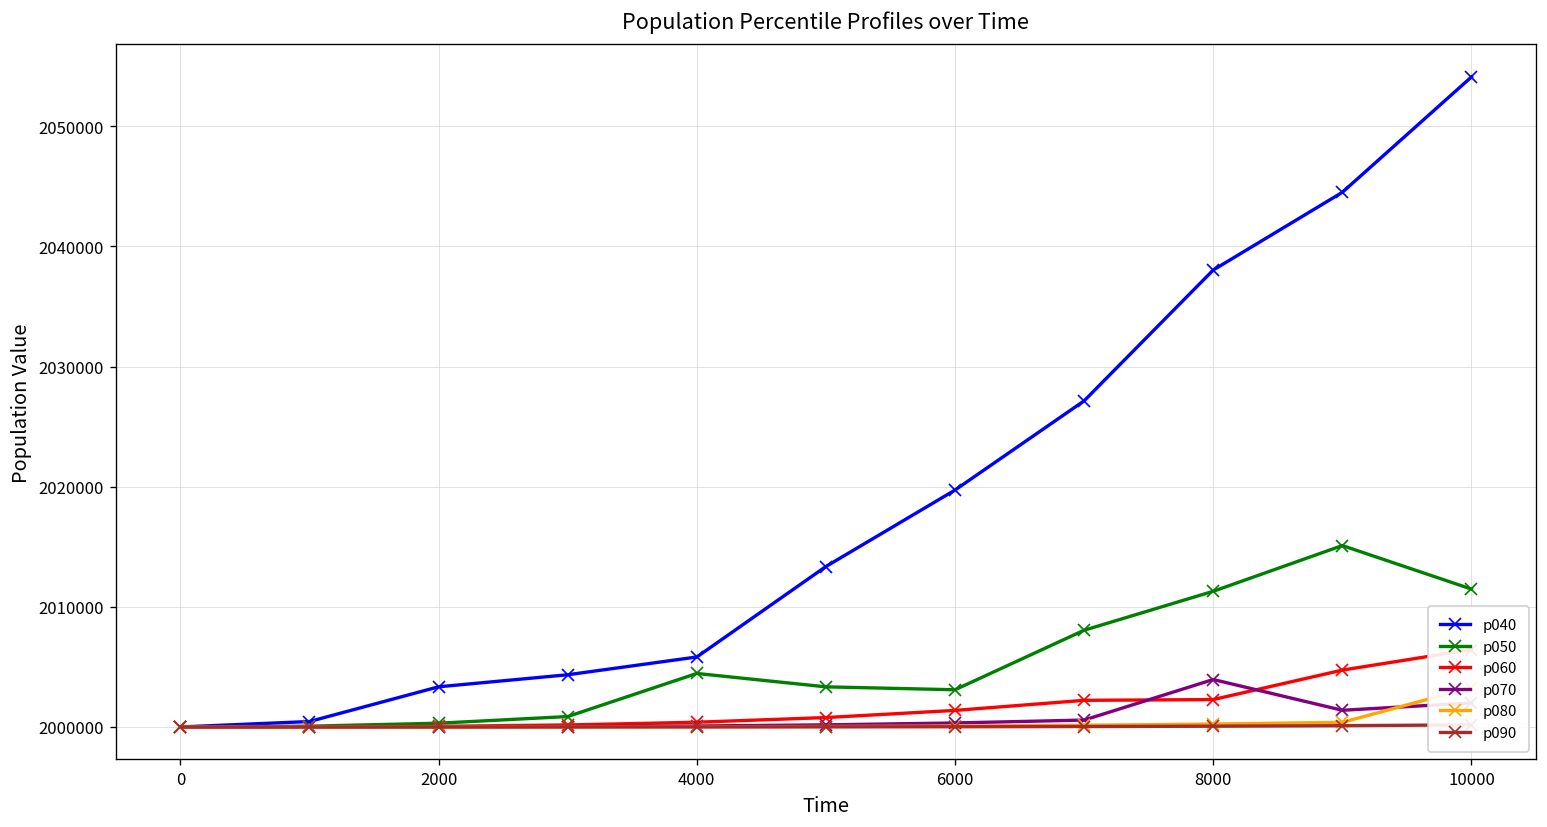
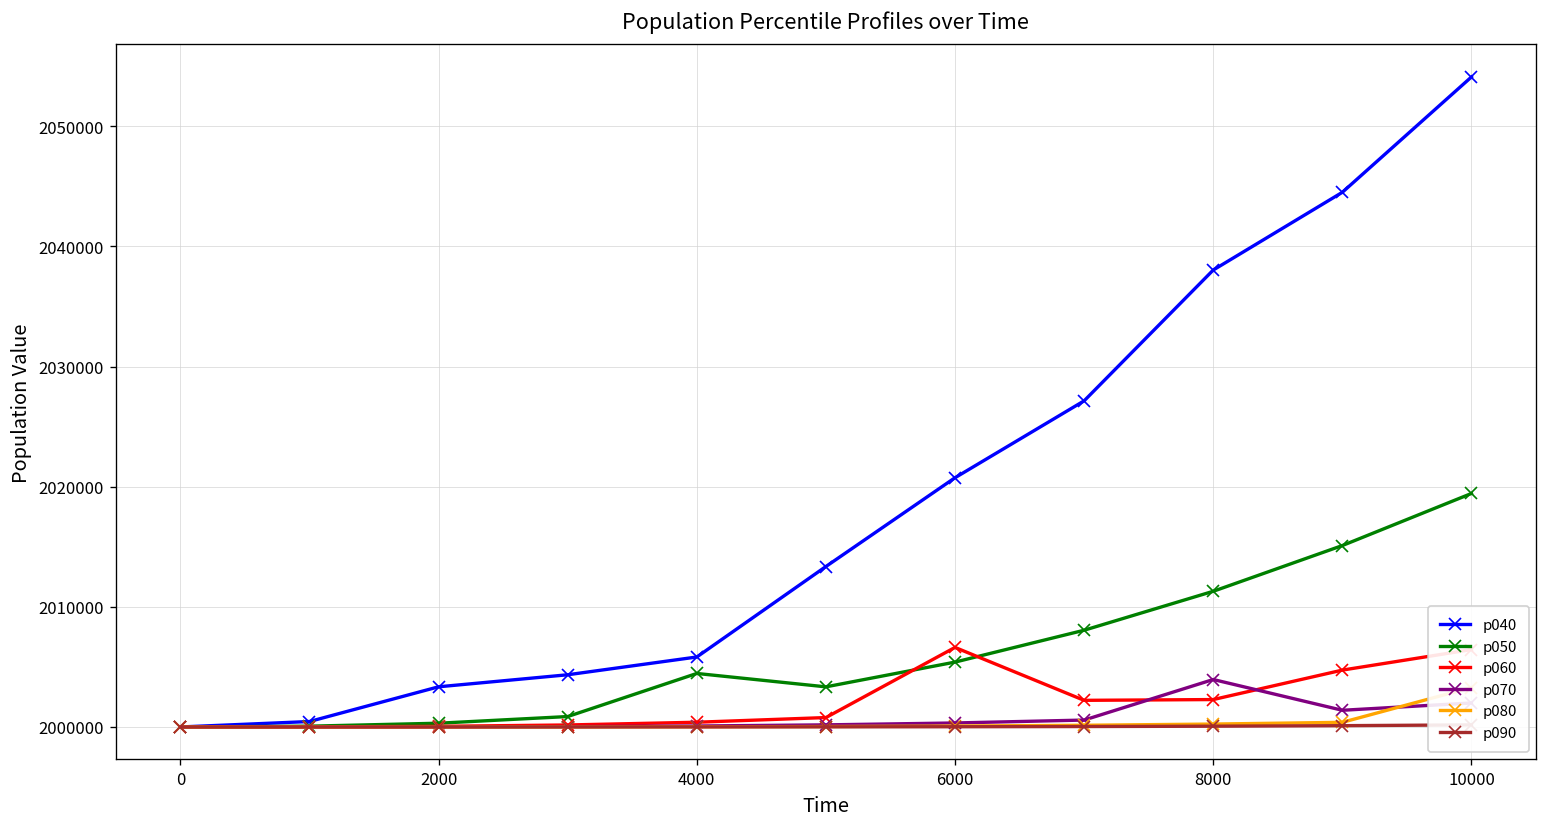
  {
    "p040": {
      "2000": 2003300,
      "4000": 2005800,
-     "6000": 2019700,
+     "6000": 2020700,
      "8000": 2038000,
      "10000": 2054100
    },
    "p050": {
      "2000": 2000300,
      "4000": 2004500,
-     "6000": 2003100,
+     "6000": 2005400,
      "8000": 2011300,
-     "10000": 2011500
+     "10000": 2019400
    },
    "p060": {
      "4000": 2000400,
-     "6000": 2001400,
+     "6000": 2006600,
      "8000": 2002300
    },
    "p070": {
      "6000": 2000300,
      "8000": 2003900
    }
  }
